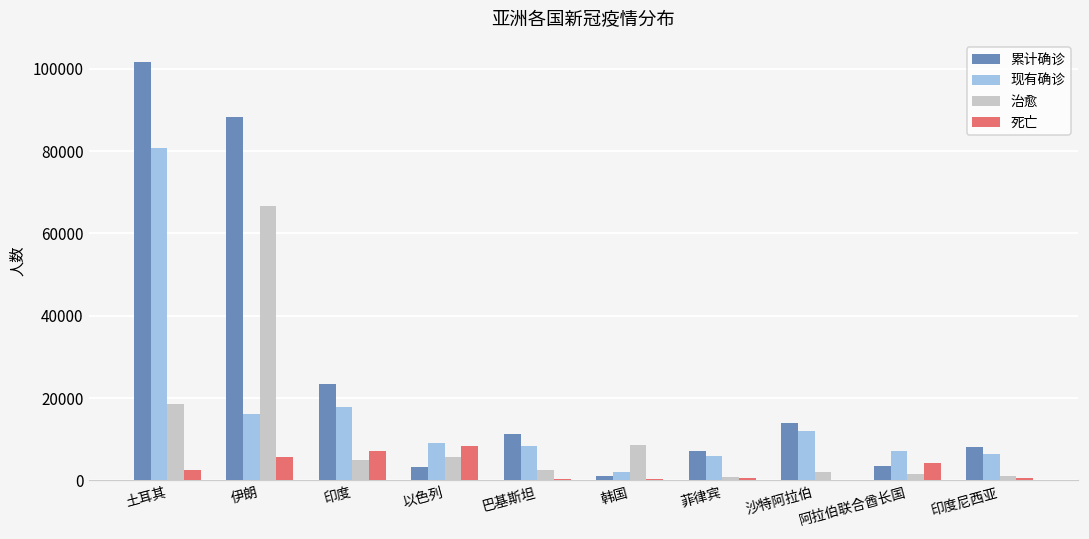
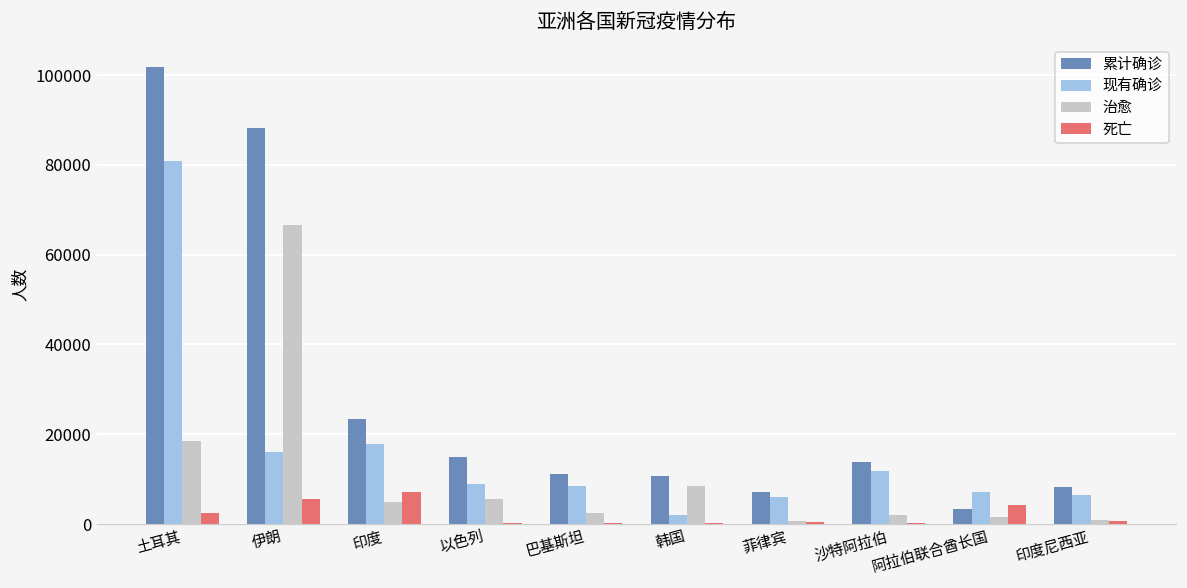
  {
    "累计确诊": {
      "土耳其": 102000,
      "伊朗": 88000,
      "印度": 24000,
-     "以色列": 3000,
+     "以色列": 15000,
      "巴基斯坦": 11000,
-     "韩国": 1000,
+     "韩国": 11000,
      "菲律宾": 7000,
      "沙特阿拉伯": 14000,
      "阿拉伯联合酋长国": 3000,
      "印度尼西亚": 8000
    },
    "死亡": {
      "土耳其": 2000,
      "伊朗": 6000,
      "印度": 7000,
-     "以色列": 8000,
+     "以色列": 0,
      "阿拉伯联合酋长国": 4000,
      "印度尼西亚": 1000
    }
  }
